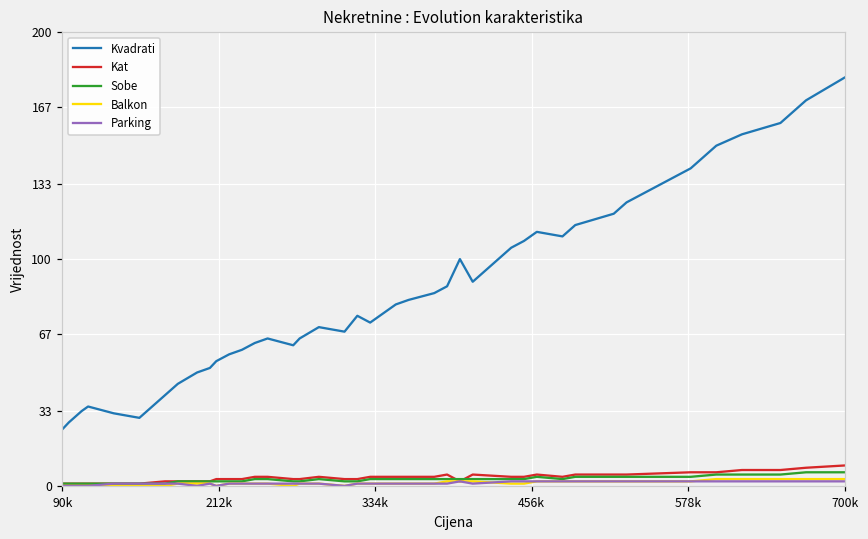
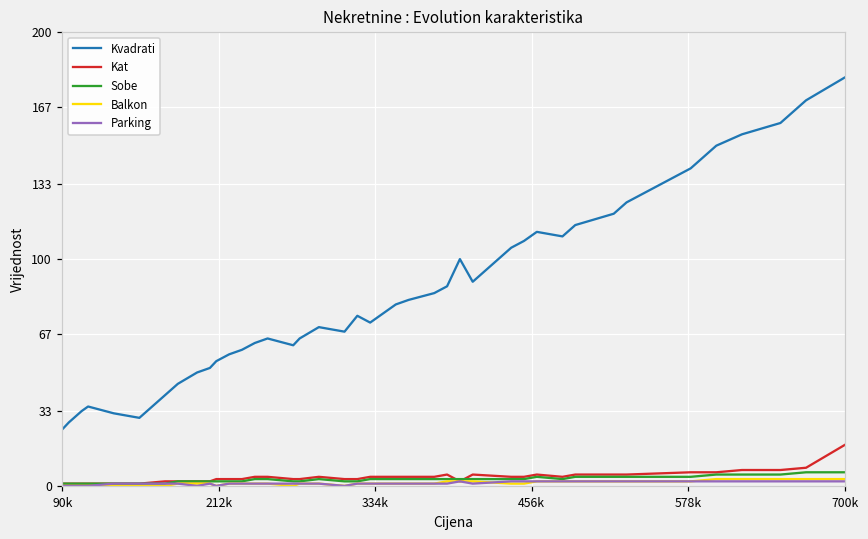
  {
    "Kvadrati": {
      "90k": 25,
      "700k": 180
    },
    "Kat": {
-     "700k": 9
+     "700k": 18
    },
    "Sobe": {
      "700k": 6
    }
  }
